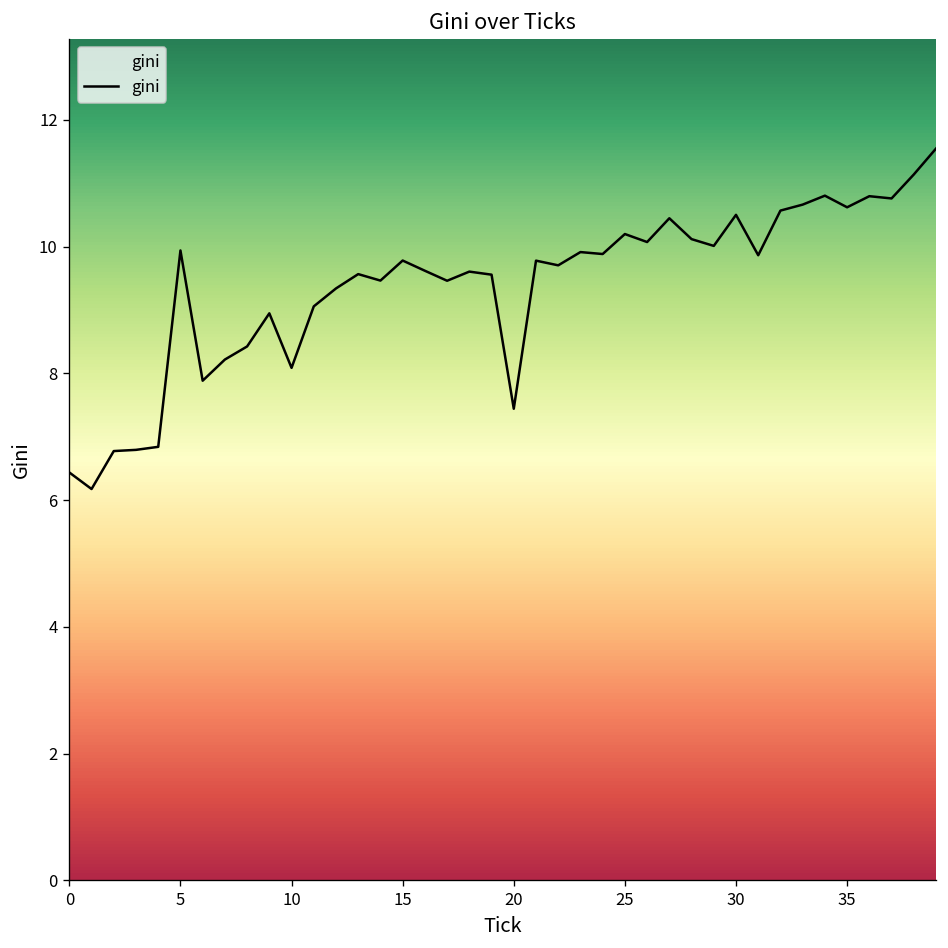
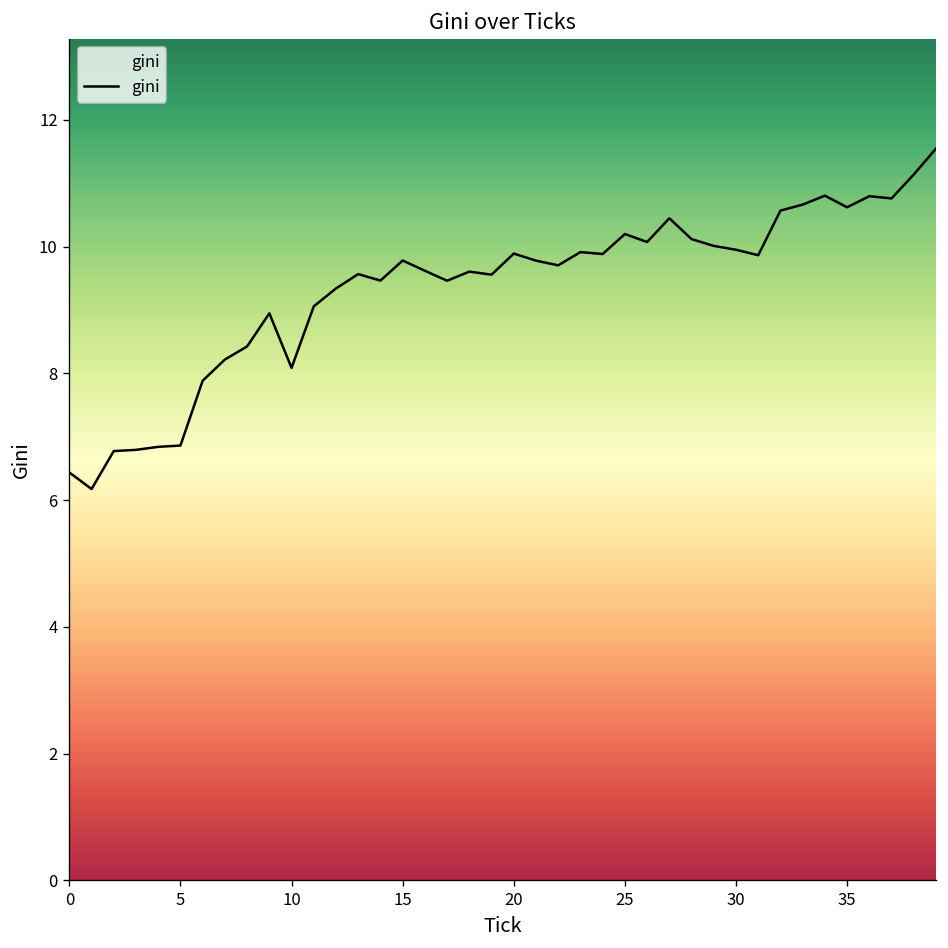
  {
    "0": 6.4,
-   "5": 9.9,
+   "5": 6.9,
    "10": 8.1,
    "15": 9.8,
-   "20": 7.4,
+   "20": 9.9,
    "25": 10.2,
-   "30": 10.5,
+   "30": 10.0,
    "35": 10.6
  }
